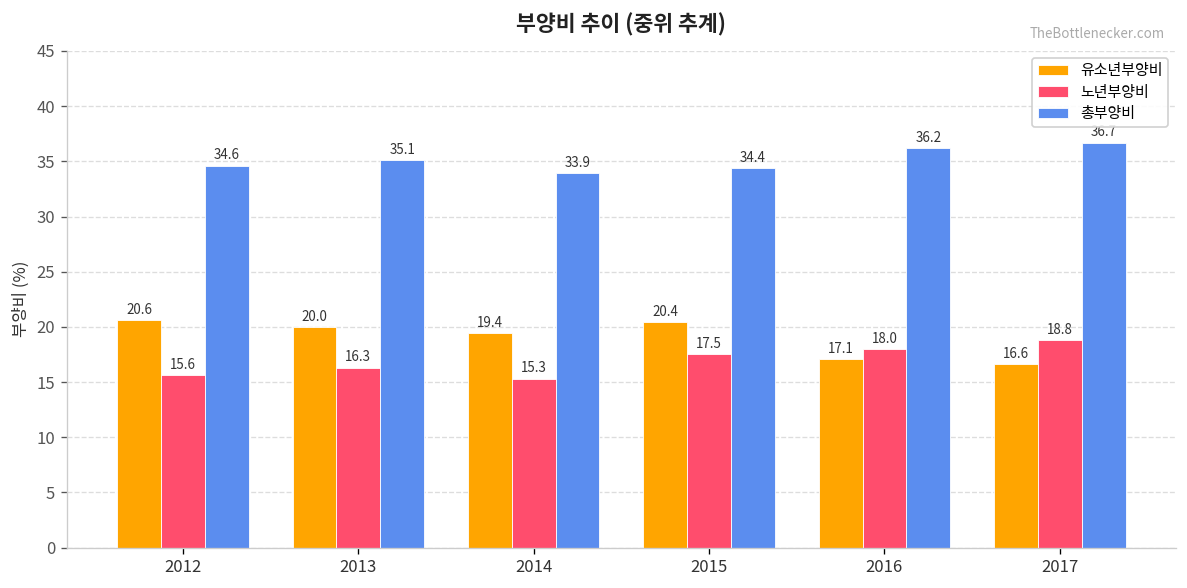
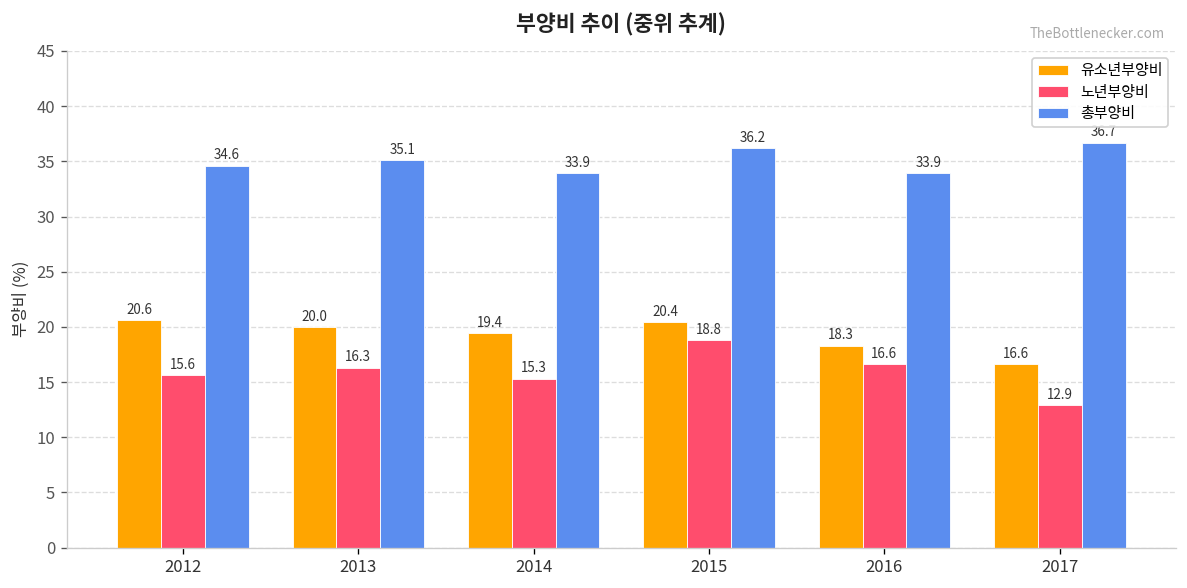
  {
    "유소년부양비": {
      "2012": 20.6,
      "2013": 20.0,
      "2014": 19.4,
      "2015": 20.4,
-     "2016": 17.1,
+     "2016": 18.3,
      "2017": 16.6
    },
    "노년부양비": {
      "2012": 15.6,
      "2013": 16.3,
      "2014": 15.3,
-     "2015": 17.5,
-     "2016": 18.0,
-     "2017": 18.8
+     "2015": 18.8,
+     "2016": 16.6,
+     "2017": 12.9
    },
    "총부양비": {
      "2012": 34.6,
      "2013": 35.1,
      "2014": 33.9,
-     "2015": 34.4,
-     "2016": 36.2
+     "2015": 36.2,
+     "2016": 33.9
    }
  }
